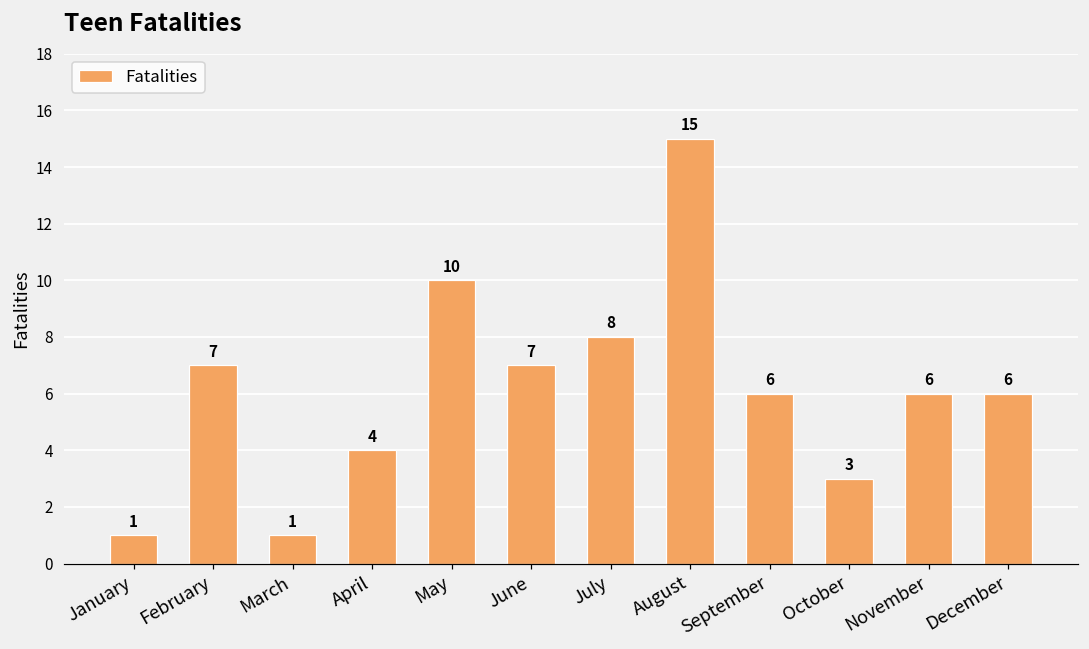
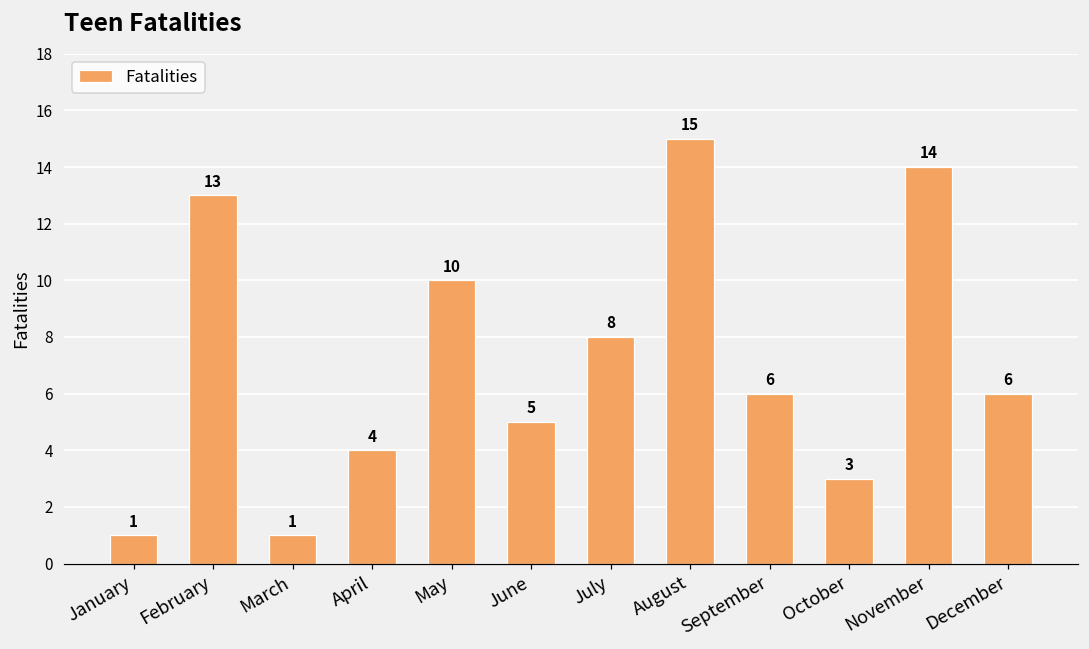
  {
    "January": 1,
-   "February": 7,
+   "February": 13,
    "March": 1,
    "April": 4,
    "May": 10,
-   "June": 7,
+   "June": 5,
    "July": 8,
    "August": 15,
    "September": 6,
    "October": 3,
-   "November": 6,
+   "November": 14,
    "December": 6
  }
